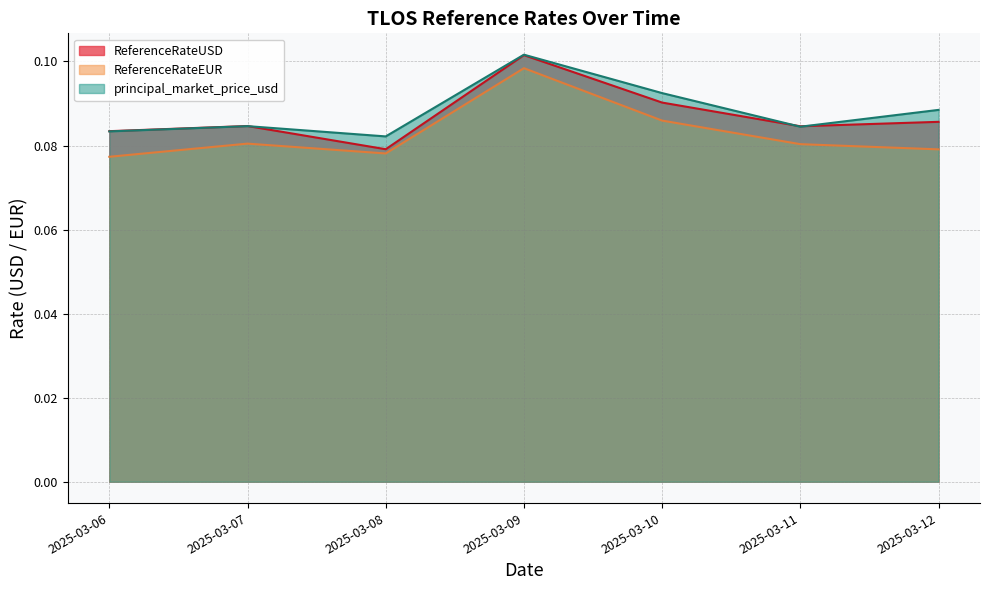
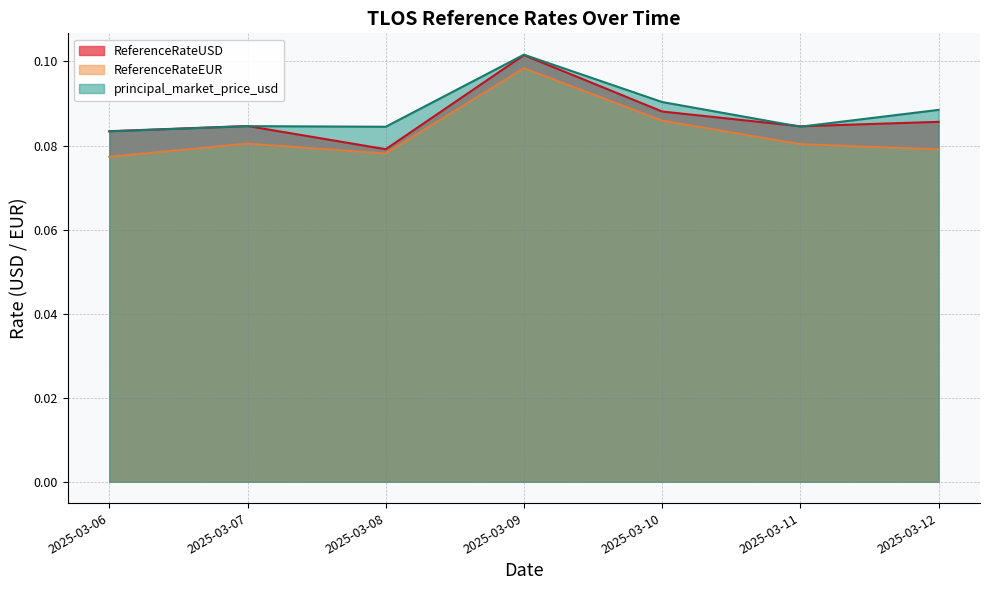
  {
    "ReferenceRateUSD": {
      "2025-03-08": 0.079,
-     "2025-03-10": 0.090,
+     "2025-03-10": 0.088,
      "2025-03-12": 0.086
    },
    "ReferenceRateEUR": {
      "2025-03-06": 0.077,
      "2025-03-07": 0.080,
      "2025-03-08": 0.078,
      "2025-03-09": 0.098,
      "2025-03-10": 0.086,
      "2025-03-11": 0.080,
      "2025-03-12": 0.079
    },
    "principal_market_price_usd": {
-     "2025-03-08": 0.082,
-     "2025-03-10": 0.092,
+     "2025-03-08": 0.084,
+     "2025-03-10": 0.090,
      "2025-03-12": 0.088
    }
  }
